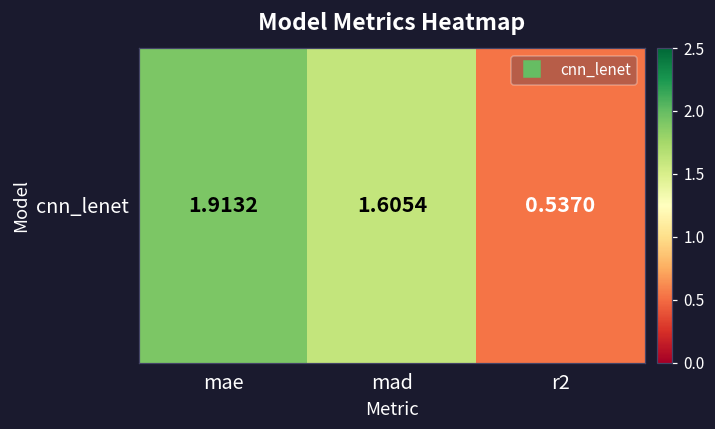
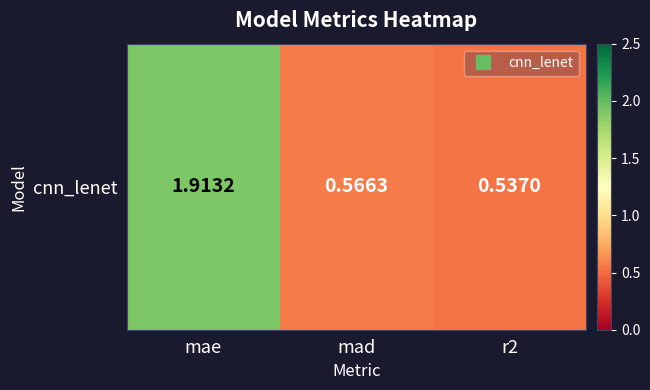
  {
    "cnn_lenet": {
      "mae": 1.9132,
-     "mad": 1.6054,
+     "mad": 0.5663,
      "r2": 0.5370
    }
  }
